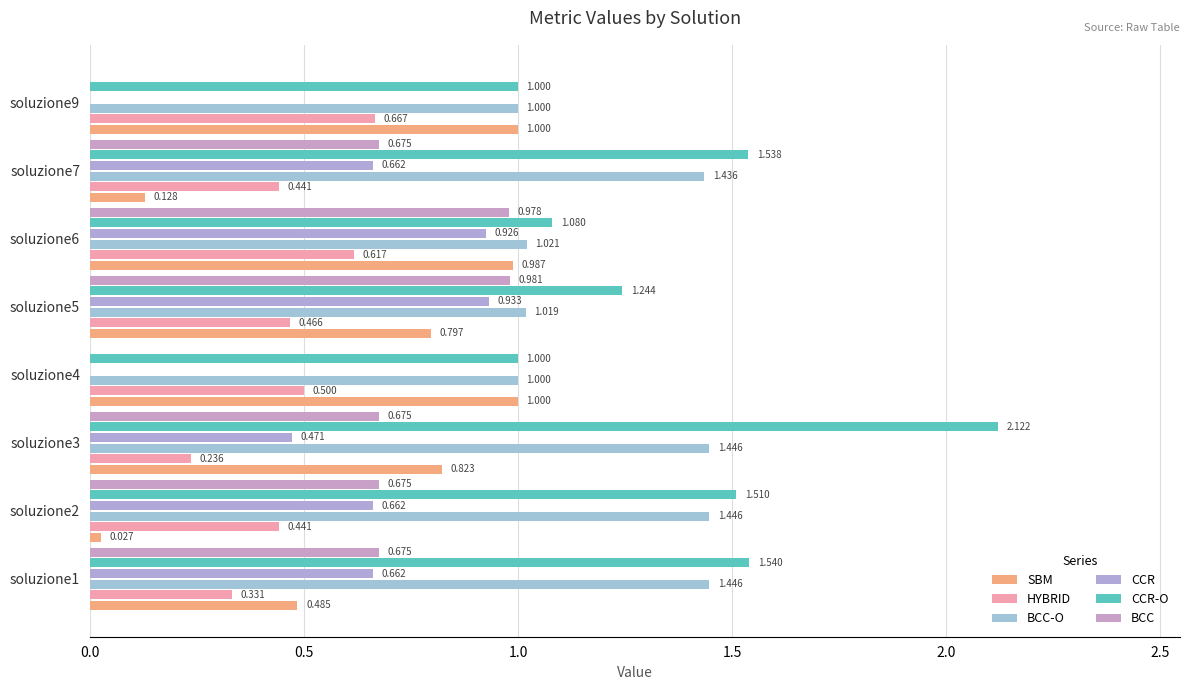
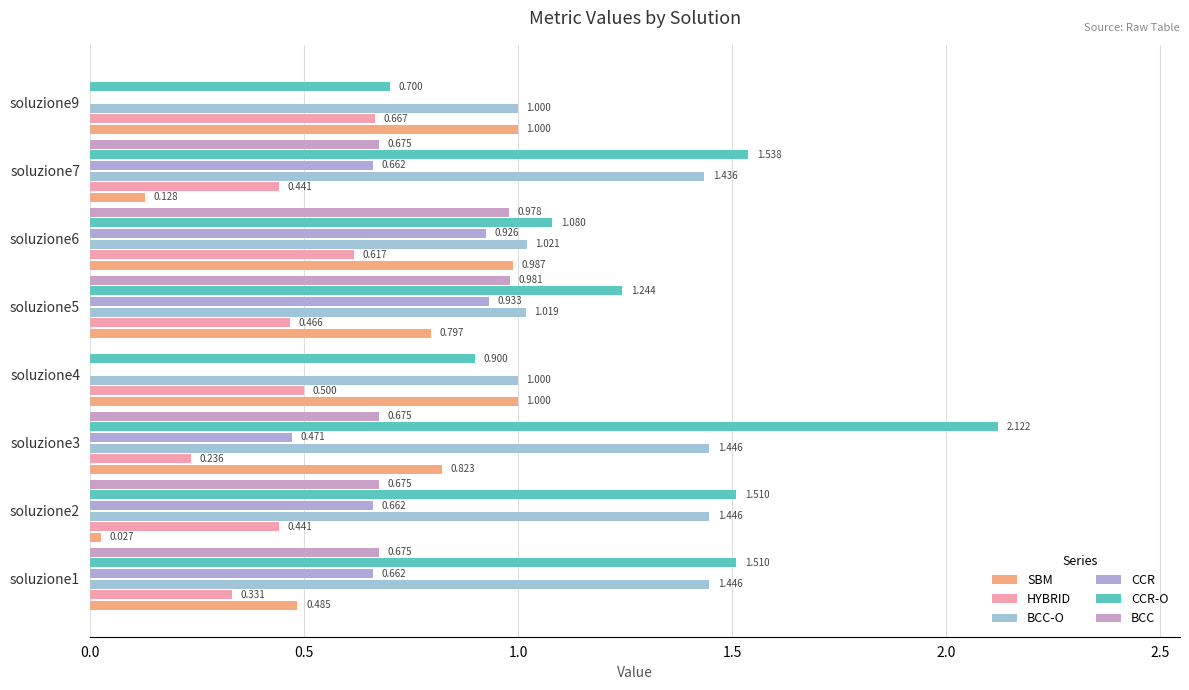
  {
    "CCR-O": {
-     "soluzione9": 1.000,
+     "soluzione9": 0.700,
      "soluzione7": 1.538,
      "soluzione6": 1.080,
      "soluzione5": 1.244,
-     "soluzione4": 1.000,
+     "soluzione4": 0.900,
      "soluzione3": 2.122,
      "soluzione2": 1.510,
-     "soluzione1": 1.540
+     "soluzione1": 1.510
    }
  }
